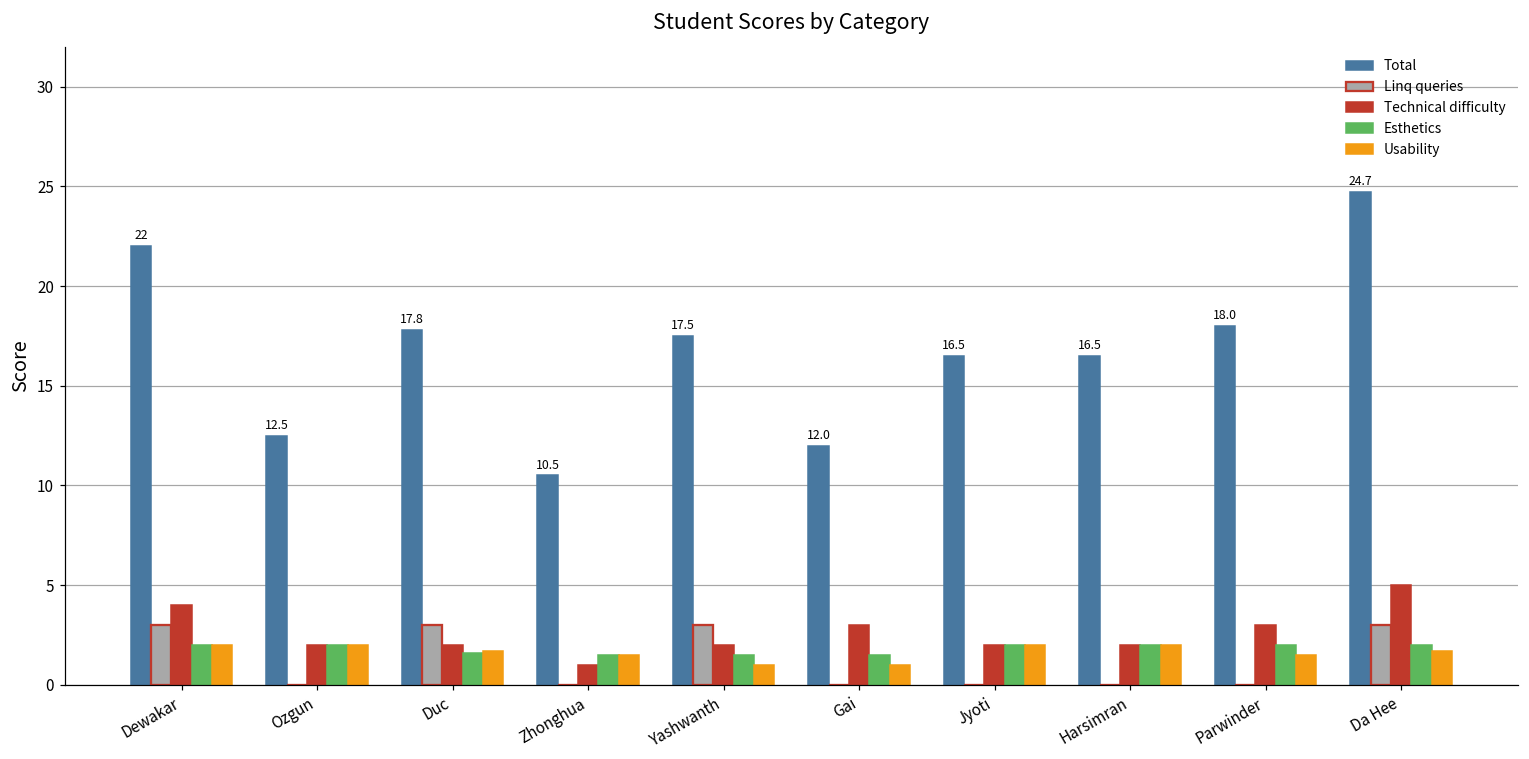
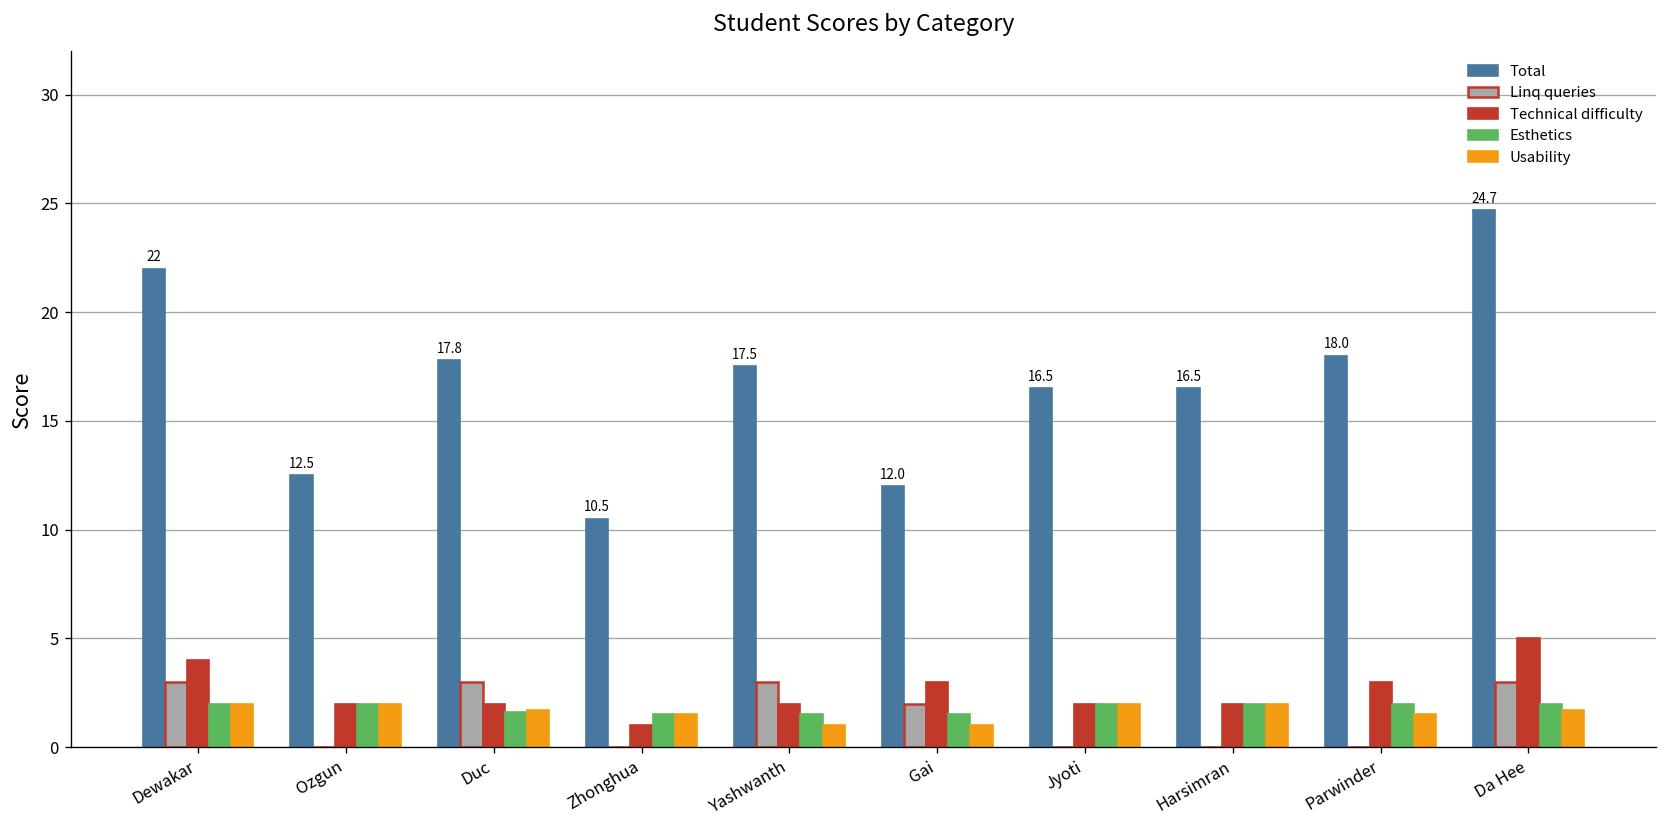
  {
    "Total": {
      "Dewakar": 22,
      "Ozgun": 12.5,
      "Duc": 17.8,
      "Zhonghua": 10.5,
      "Yashwanth": 17.5,
      "Gai": 12.0,
      "Jyoti": 16.5,
      "Harsimran": 16.5,
      "Parwinder": 18.0,
      "Da Hee": 24.7
    },
    "Linq queries": {
      "Dewakar": 3,
      "Ozgun": 0,
      "Duc": 3,
      "Zhonghua": 0,
      "Yashwanth": 3,
-     "Gai": 0,
+     "Gai": 2,
      "Jyoti": 0,
      "Harsimran": 0,
      "Parwinder": 0,
      "Da Hee": 3
    },
    "Technical difficulty": {
      "Dewakar": 4,
      "Ozgun": 2,
      "Duc": 2,
      "Zhonghua": 1,
      "Yashwanth": 2,
      "Gai": 3,
      "Jyoti": 2,
      "Harsimran": 2,
      "Parwinder": 3,
      "Da Hee": 5
    },
    "Esthetics": {
      "Dewakar": 2,
      "Ozgun": 2,
      "Duc": 1.6,
      "Zhonghua": 1.5,
      "Yashwanth": 1.5,
      "Gai": 1.5,
      "Jyoti": 2,
      "Harsimran": 2,
      "Parwinder": 2,
      "Da Hee": 2
    },
    "Usability": {
      "Dewakar": 2,
      "Ozgun": 2,
      "Duc": 1.7,
      "Zhonghua": 1.5,
      "Yashwanth": 1,
      "Gai": 1,
      "Jyoti": 2,
      "Harsimran": 2,
      "Parwinder": 1.5,
      "Da Hee": 1.7
    }
  }
